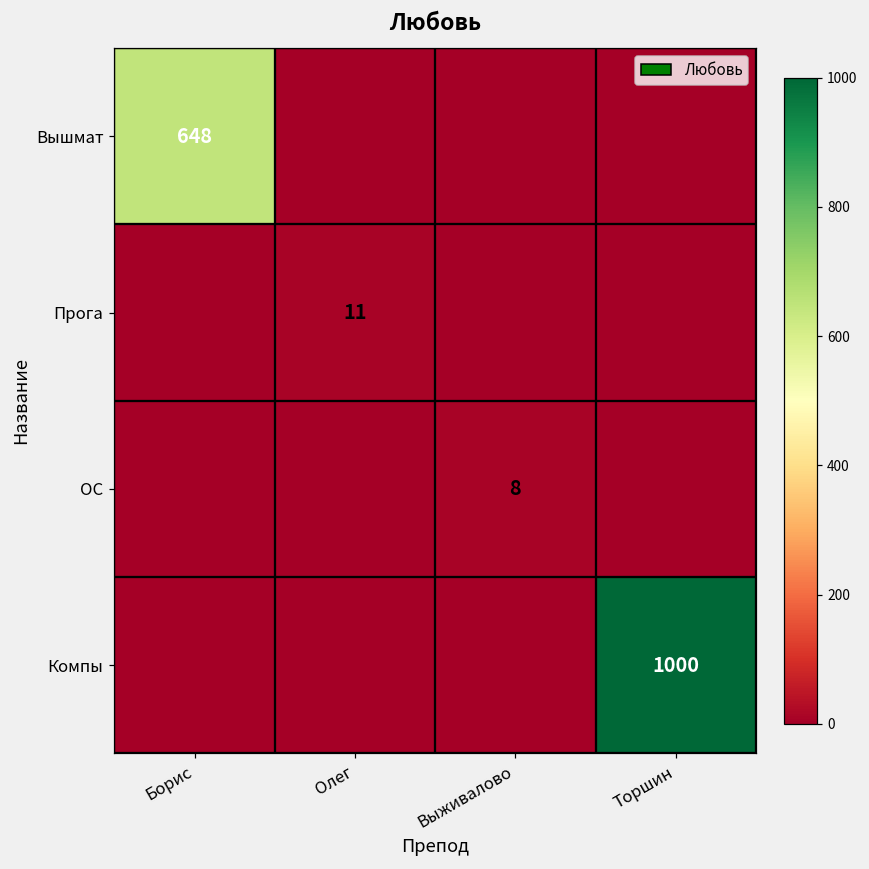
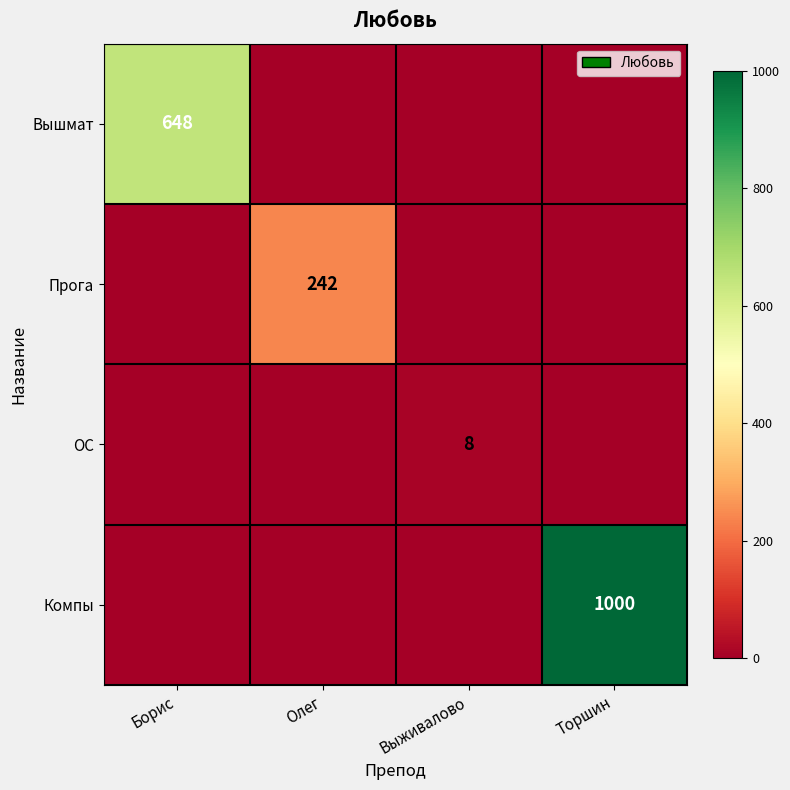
  {
    "Вышмат": {
      "Борис": 648
    },
    "Прога": {
-     "Олег": 11
+     "Олег": 242
    },
    "ОС": {
      "Выживалово": 8
    },
    "Компы": {
      "Торшин": 1000
    }
  }
